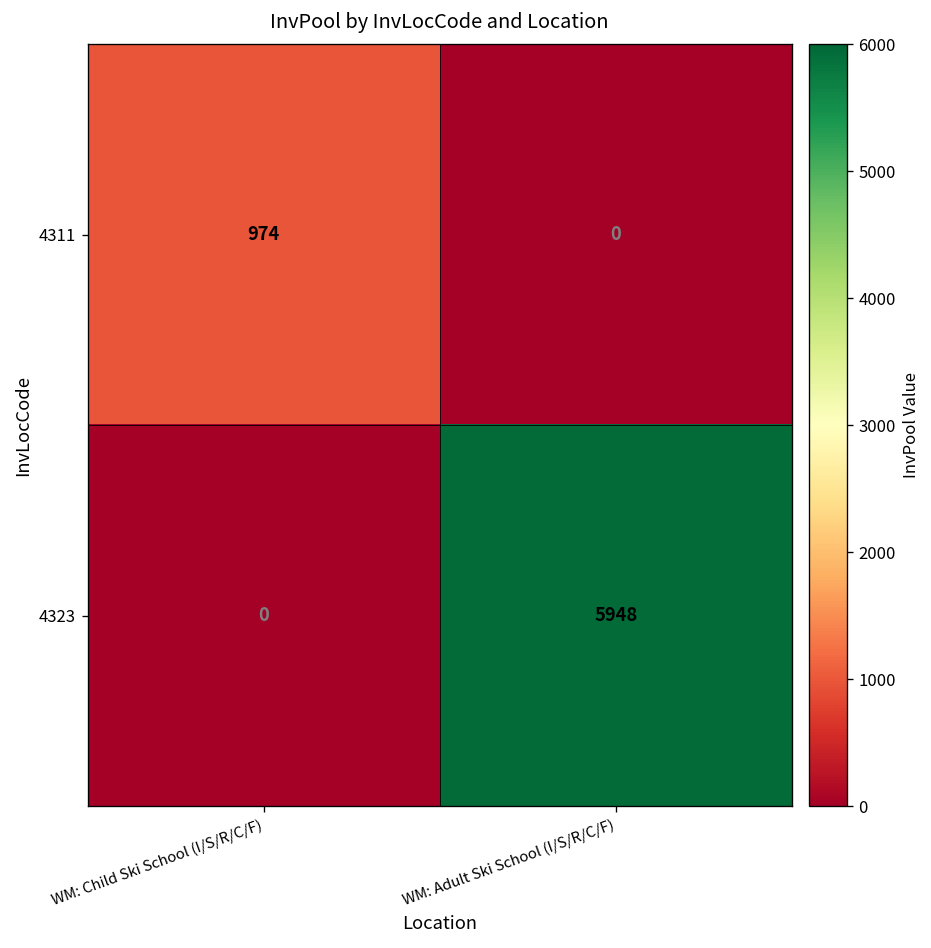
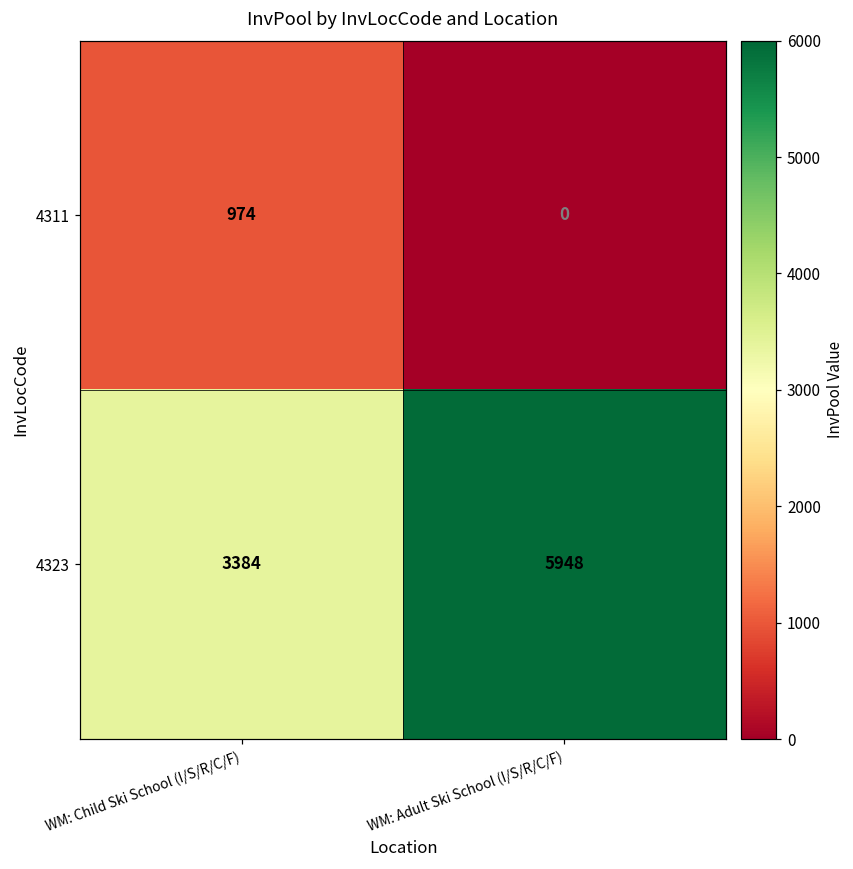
  {
    "4311": {
      "WM: Child Ski School (I/S/R/C/F)": 974,
      "WM: Adult Ski School (I/S/R/C/F)": 0
    },
    "4323": {
-     "WM: Child Ski School (I/S/R/C/F)": 0,
+     "WM: Child Ski School (I/S/R/C/F)": 3384,
      "WM: Adult Ski School (I/S/R/C/F)": 5948
    }
  }
